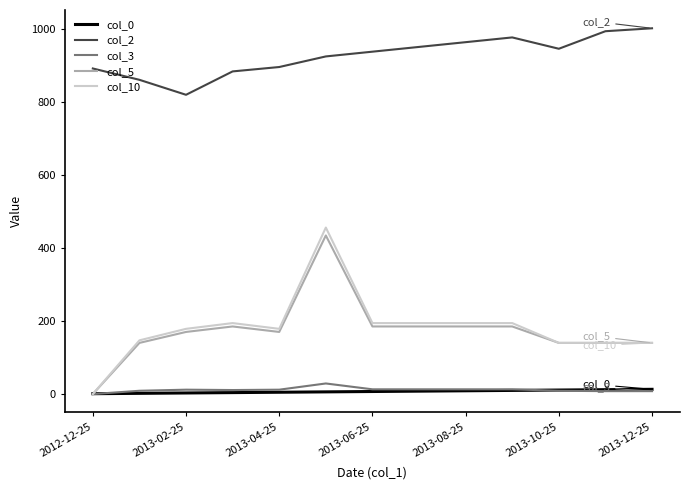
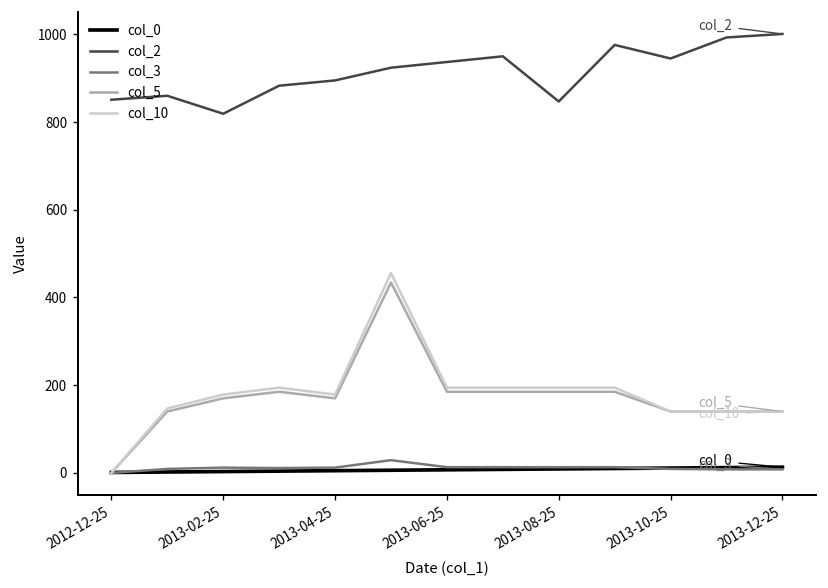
  {
    "col_0": {
      "2013-02-25": 0
    },
    "col_2": {
-     "2012-12-25": 890,
+     "2012-12-25": 850,
      "2013-02-25": 820,
      "2013-04-25": 900,
      "2013-06-25": 940,
-     "2013-08-25": 960,
+     "2013-08-25": 850,
      "2013-10-25": 950
    },
    "col_3": {
      "2013-02-25": 10
    }
  }
